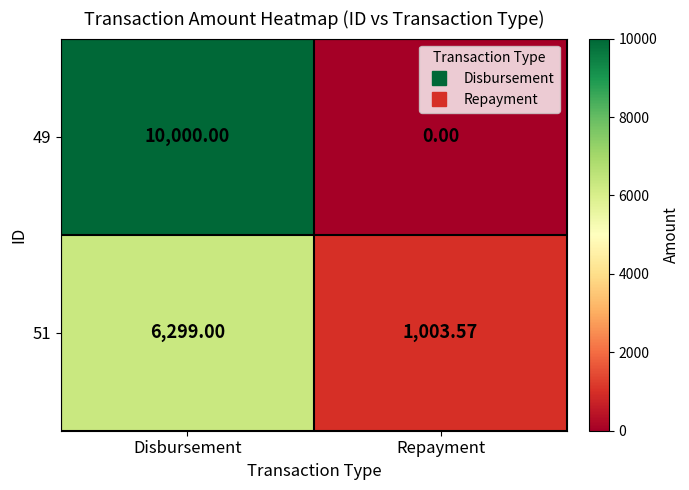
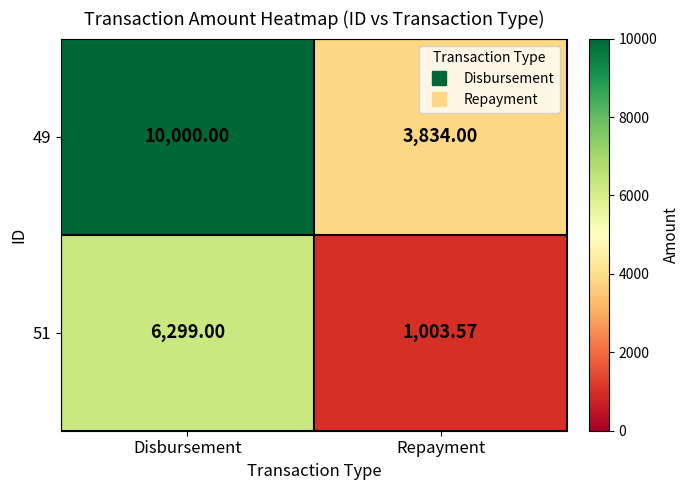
  {
    "49": {
      "Disbursement": "10,000.00",
-     "Repayment": "0.00"
+     "Repayment": "3,834.00"
    },
    "51": {
      "Disbursement": "6,299.00",
      "Repayment": "1,003.57"
    }
  }
